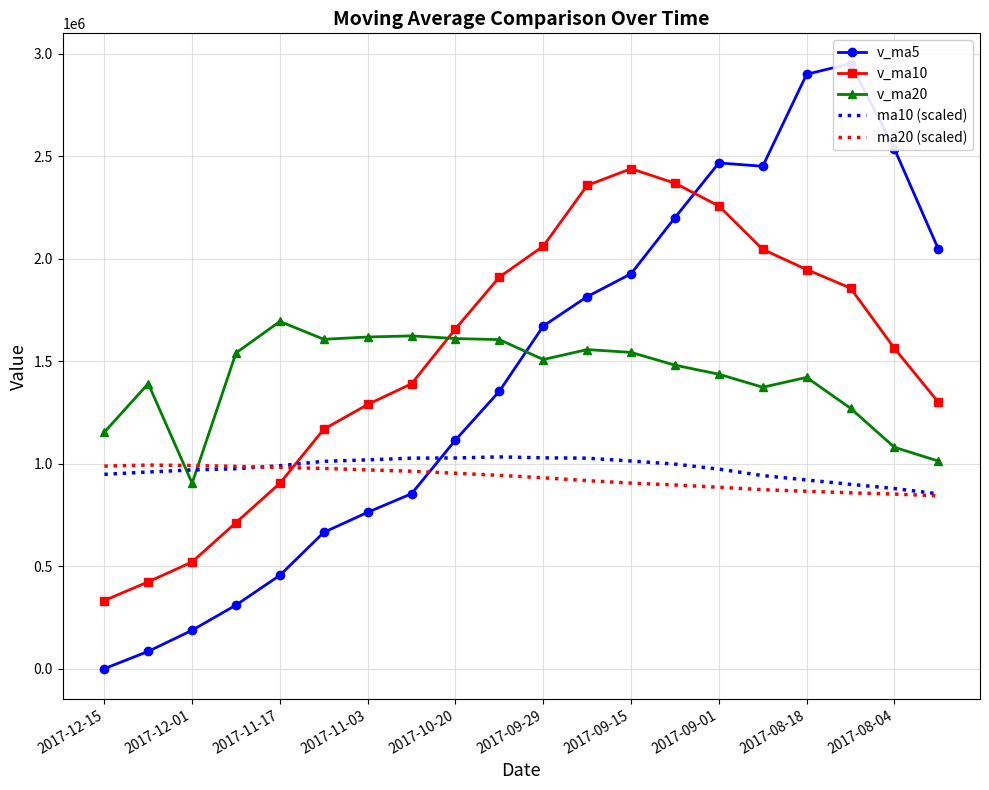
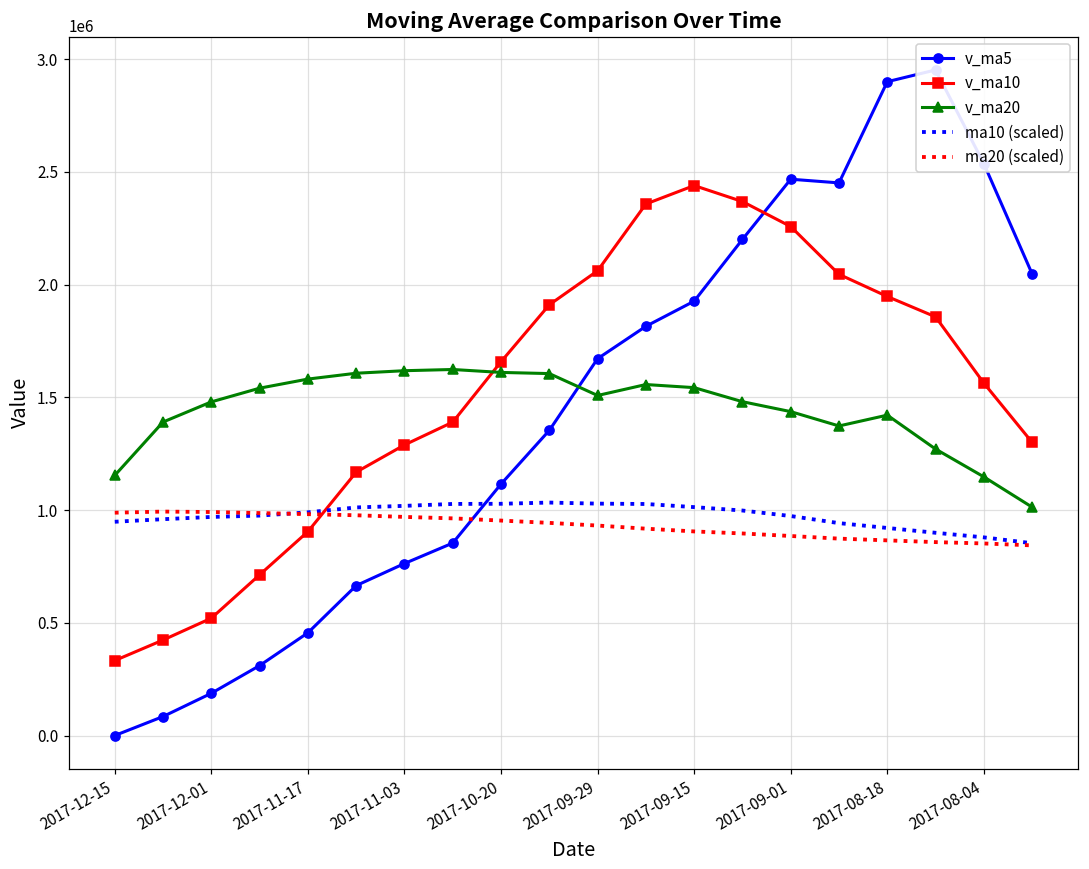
  {
    "v_ma20": {
      "2017-12-15": 1150000,
-     "2017-12-01": 900000,
-     "2017-11-17": 1690000,
+     "2017-12-01": 1480000,
+     "2017-11-17": 1580000,
      "2017-11-03": 1620000,
      "2017-10-20": 1610000,
      "2017-09-29": 1510000,
      "2017-09-15": 1540000,
      "2017-09-01": 1440000,
      "2017-08-18": 1420000,
-     "2017-08-04": 1080000
+     "2017-08-04": 1150000
    }
  }
